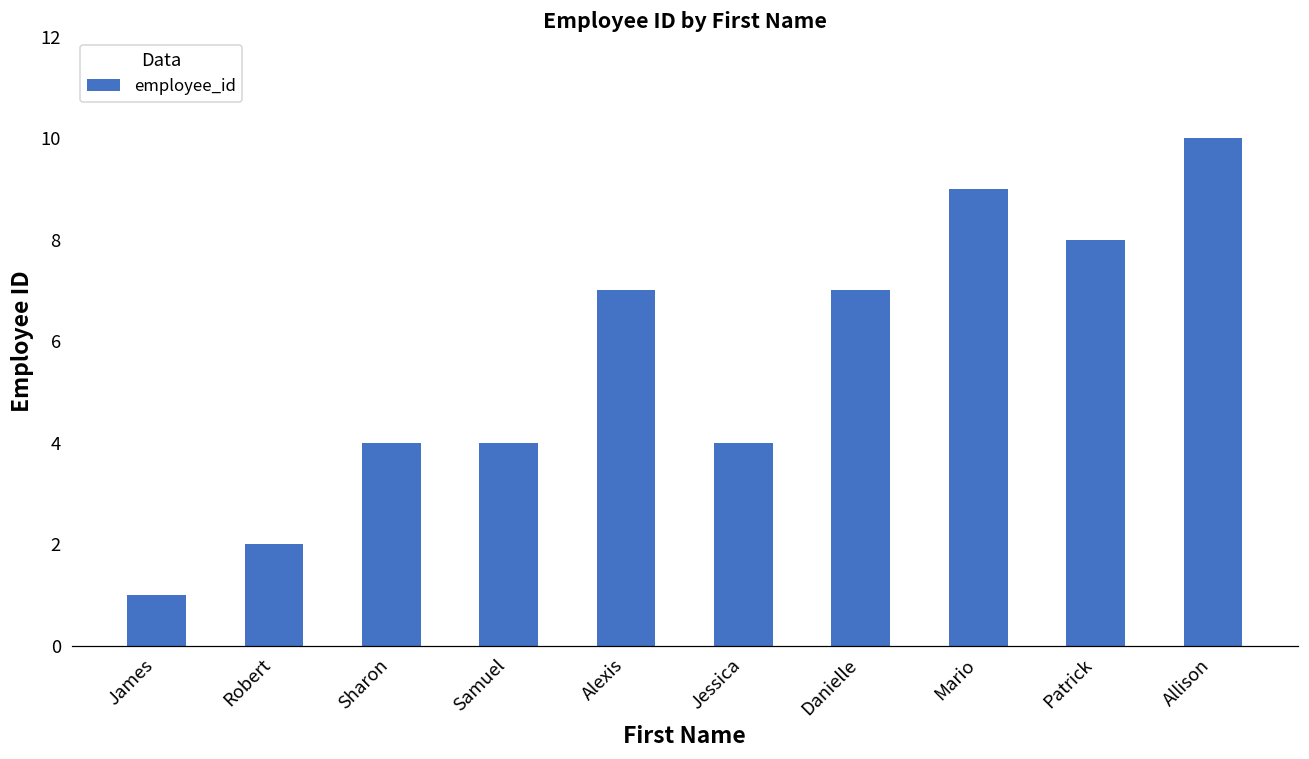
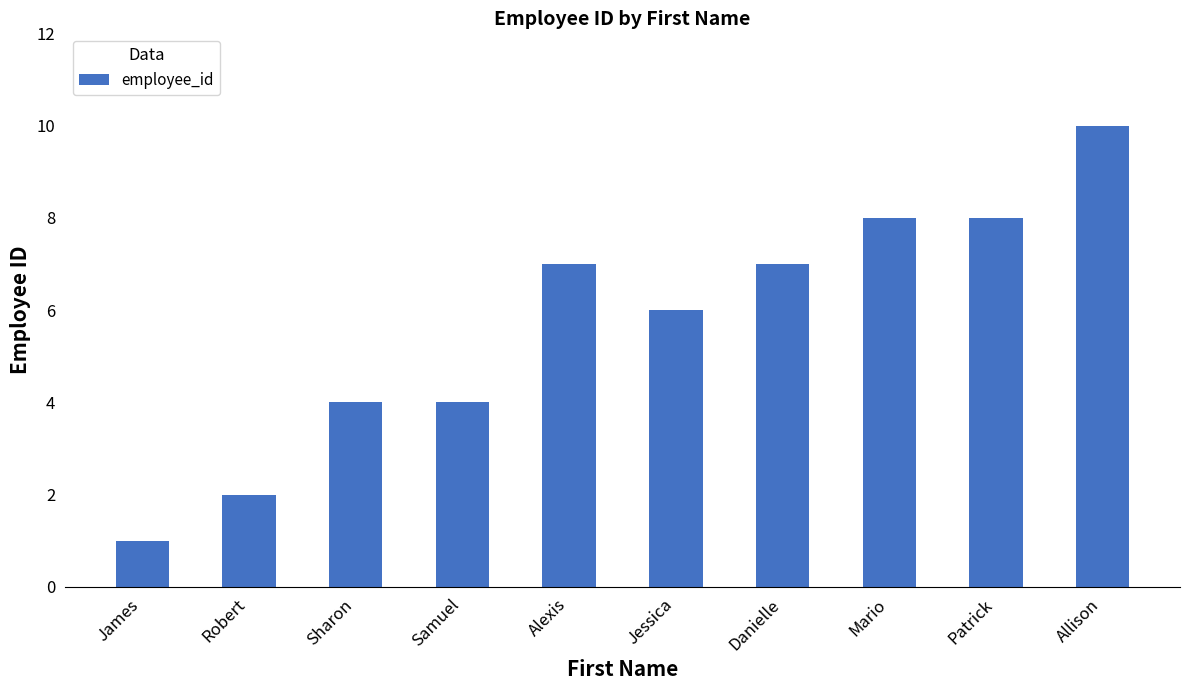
  {
    "James": 1,
    "Robert": 2,
    "Sharon": 4,
    "Samuel": 4,
    "Alexis": 7,
-   "Jessica": 4,
+   "Jessica": 6,
    "Danielle": 7,
-   "Mario": 9,
+   "Mario": 8,
    "Patrick": 8,
    "Allison": 10
  }
